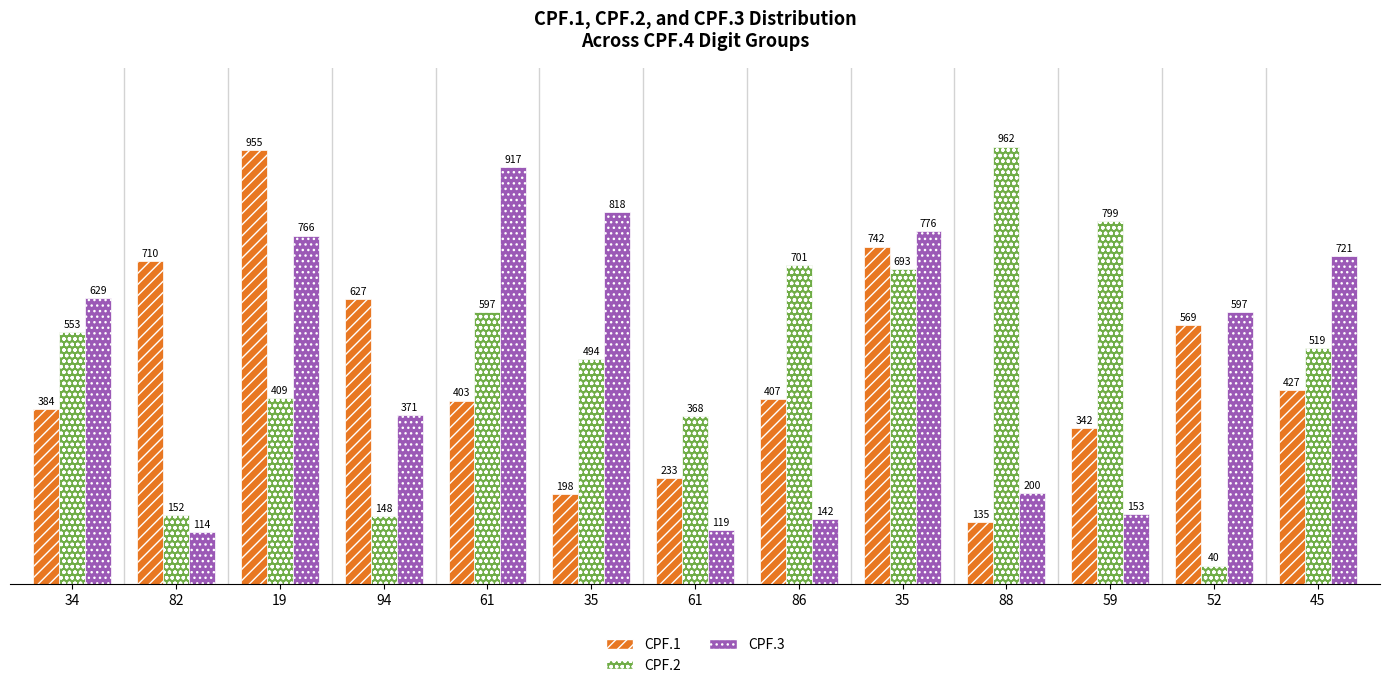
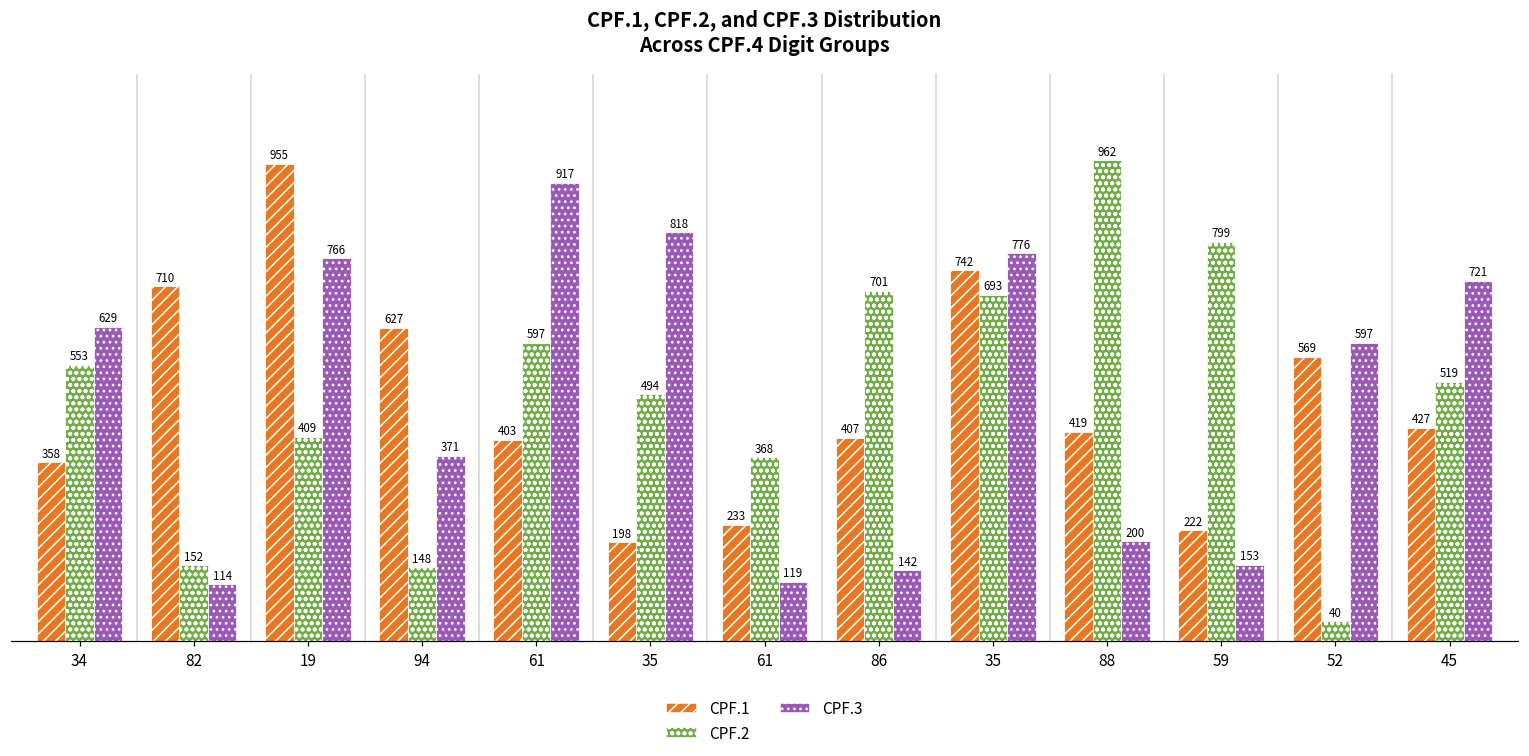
  {
    "CPF.1": {
-     "34": 384,
+     "34": 358,
      "82": 710,
      "19": 955,
      "94": 627,
      "86": 407,
-     "88": 135,
-     "59": 342,
+     "88": 419,
+     "59": 222,
      "52": 569,
      "45": 427
    },
    "CPF.2": {
      "34": 553,
      "82": 152,
      "19": 409,
      "94": 148,
      "86": 701,
      "88": 962,
      "59": 799,
      "52": 40,
      "45": 519
    },
    "CPF.3": {
      "34": 629,
      "82": 114,
      "19": 766,
      "94": 371,
      "86": 142,
      "88": 200,
      "59": 153,
      "52": 597,
      "45": 721
    }
  }
